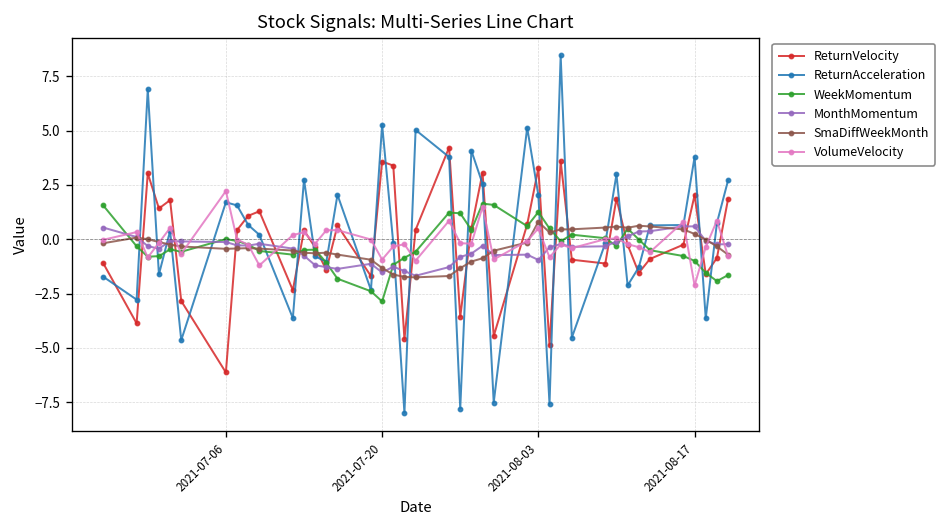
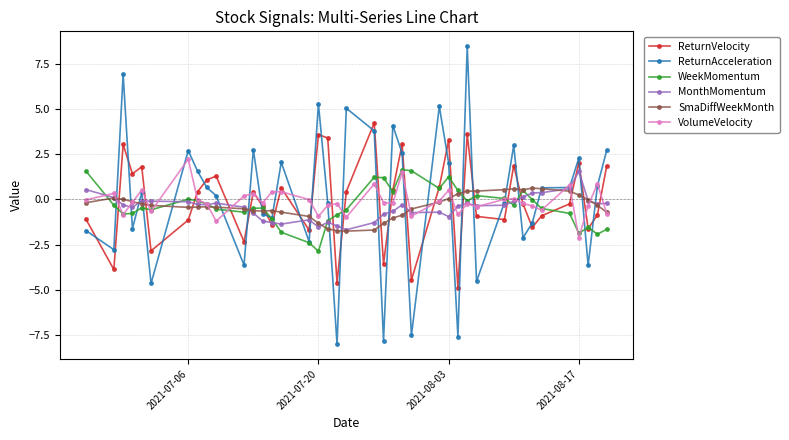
  {
    "ReturnVelocity": {
-     "2021-07-06": -6.1,
+     "2021-07-06": -1.1,
      "2021-07-20": 3.6,
      "2021-08-03": 3.3,
      "2021-08-17": 2.0
    },
    "ReturnAcceleration": {
-     "2021-07-06": 1.7,
+     "2021-07-06": 2.7,
      "2021-07-20": 5.3,
      "2021-08-03": 2.0,
-     "2021-08-17": 3.8
+     "2021-08-17": 2.3
    },
    "WeekMomentum": {
      "2021-07-20": -2.9,
      "2021-08-03": 1.3,
-     "2021-08-17": -1.0
+     "2021-08-17": -1.9
    },
    "MonthMomentum": {
      "2021-07-20": -1.5,
      "2021-08-03": -0.9,
-     "2021-08-17": 0.6
+     "2021-08-17": 1.6
    },
    "SmaDiffWeekMonth": {
      "2021-07-06": -0.4,
      "2021-07-20": -1.3,
-     "2021-08-03": 0.8,
+     "2021-08-03": 0.0,
      "2021-08-17": 0.2
    },
    "VolumeVelocity": {
      "2021-07-06": 2.2,
      "2021-07-20": -0.9,
      "2021-08-03": 0.5,
      "2021-08-17": -2.1
    }
  }
